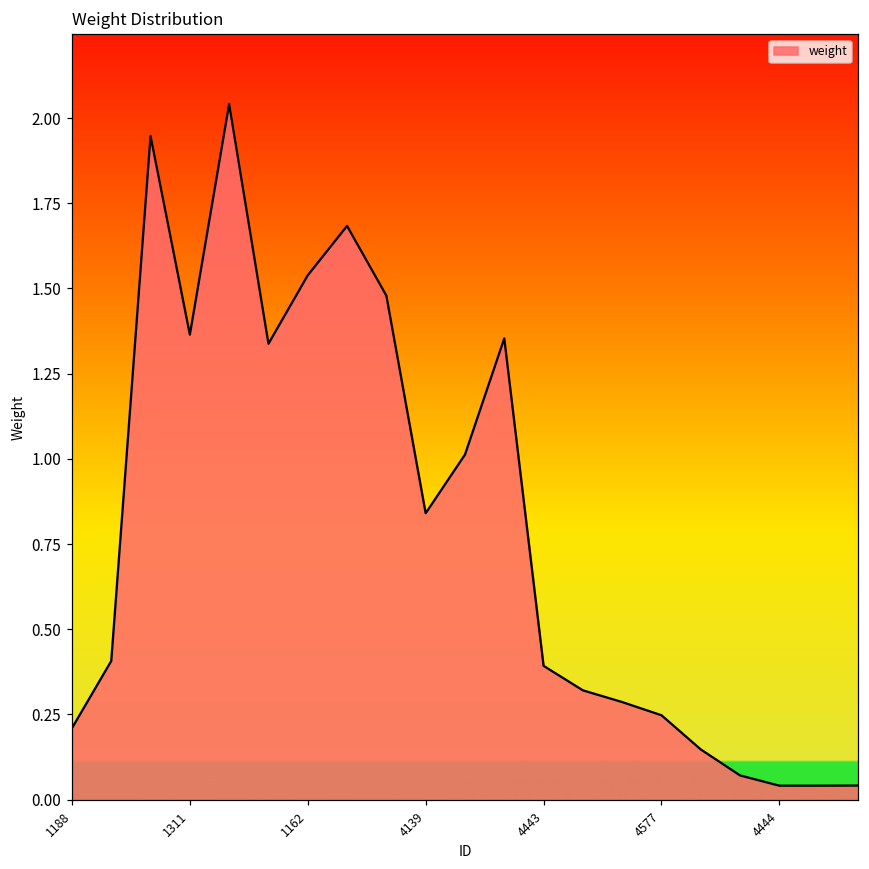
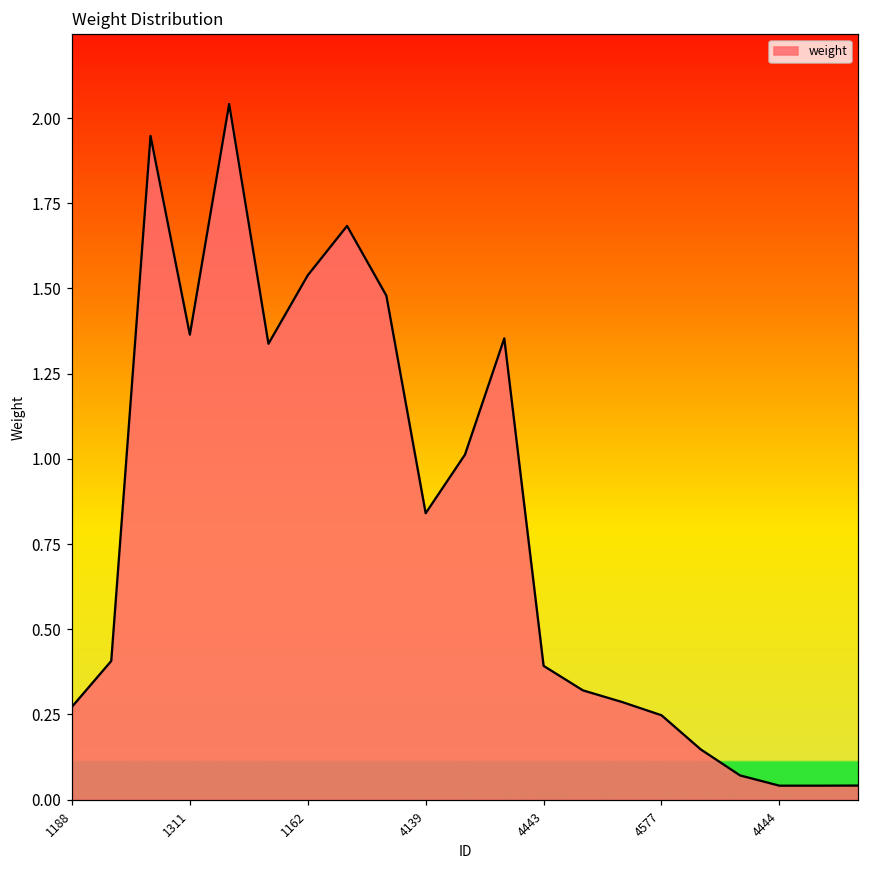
  {
-   "1188": 0.21,
+   "1188": 0.27,
    "1311": 1.36,
    "1162": 1.54,
    "4139": 0.84,
    "4443": 0.39,
    "4577": 0.25,
    "4444": 0.04
  }
